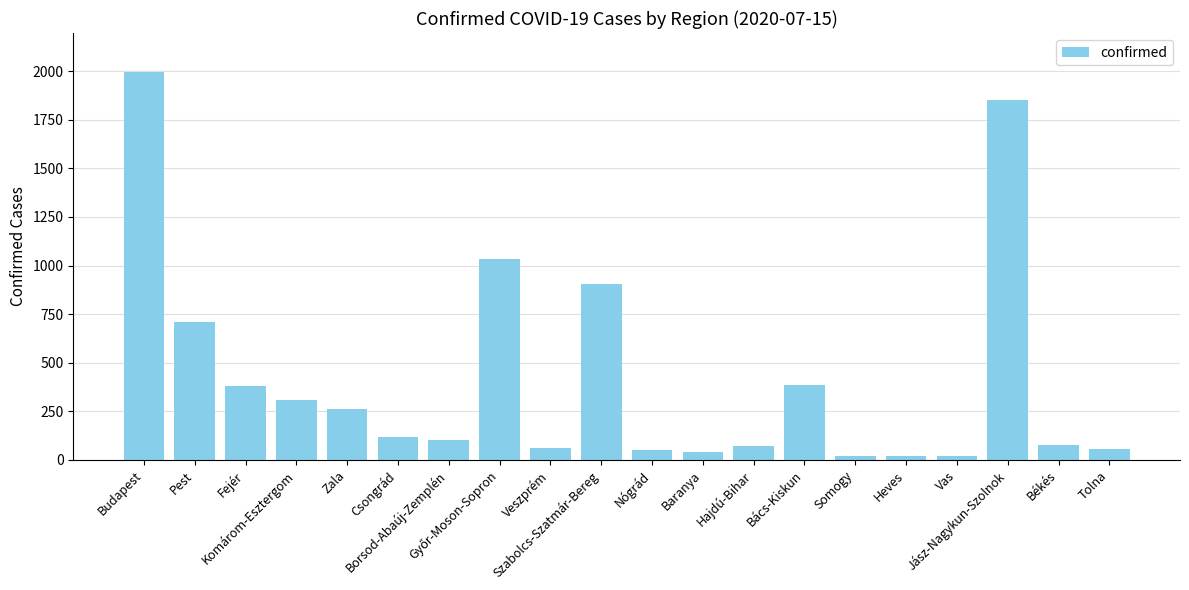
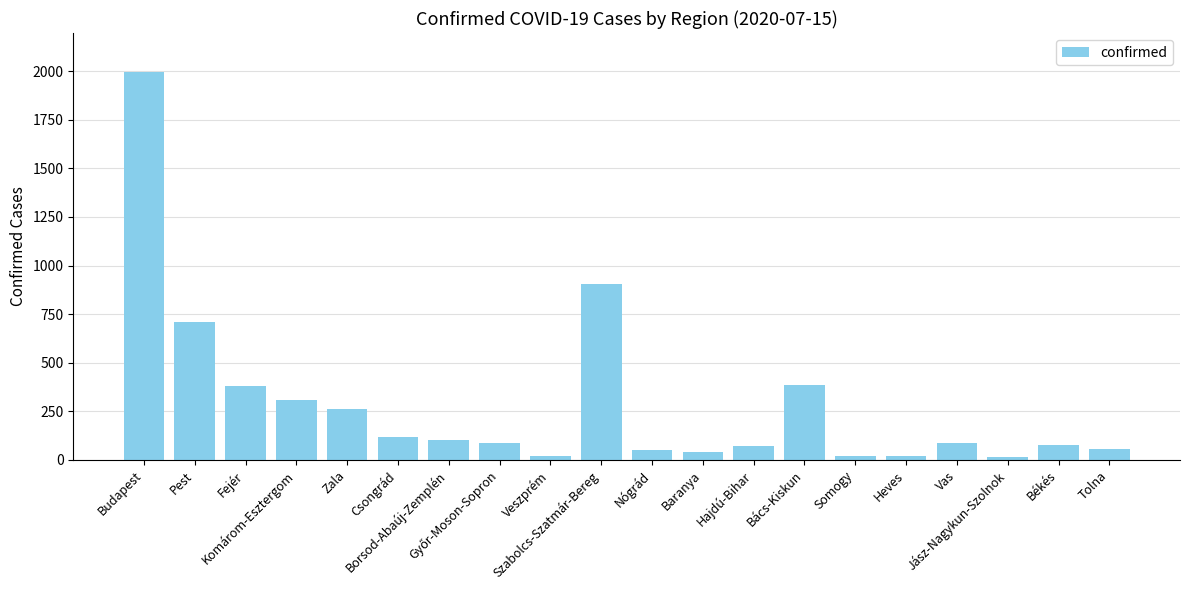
  {
    "Budapest": 2000,
    "Pest": 710,
    "Fejér": 380,
    "Komárom-Esztergom": 310,
    "Zala": 260,
    "Csongrád": 120,
    "Borsod-Abaúj-Zemplén": 100,
-   "Győr-Moson-Sopron": 1040,
-   "Veszprém": 60,
+   "Győr-Moson-Sopron": 90,
+   "Veszprém": 20,
    "Szabolcs-Szatmár-Bereg": 910,
    "Nógrád": 50,
    "Baranya": 40,
    "Hajdú-Bihar": 70,
    "Bács-Kiskun": 390,
    "Somogy": 20,
    "Heves": 20,
-   "Vas": 20,
-   "Jász-Nagykun-Szolnok": 1850,
+   "Vas": 90,
+   "Jász-Nagykun-Szolnok": 20,
    "Békés": 80,
    "Tolna": 60
  }
